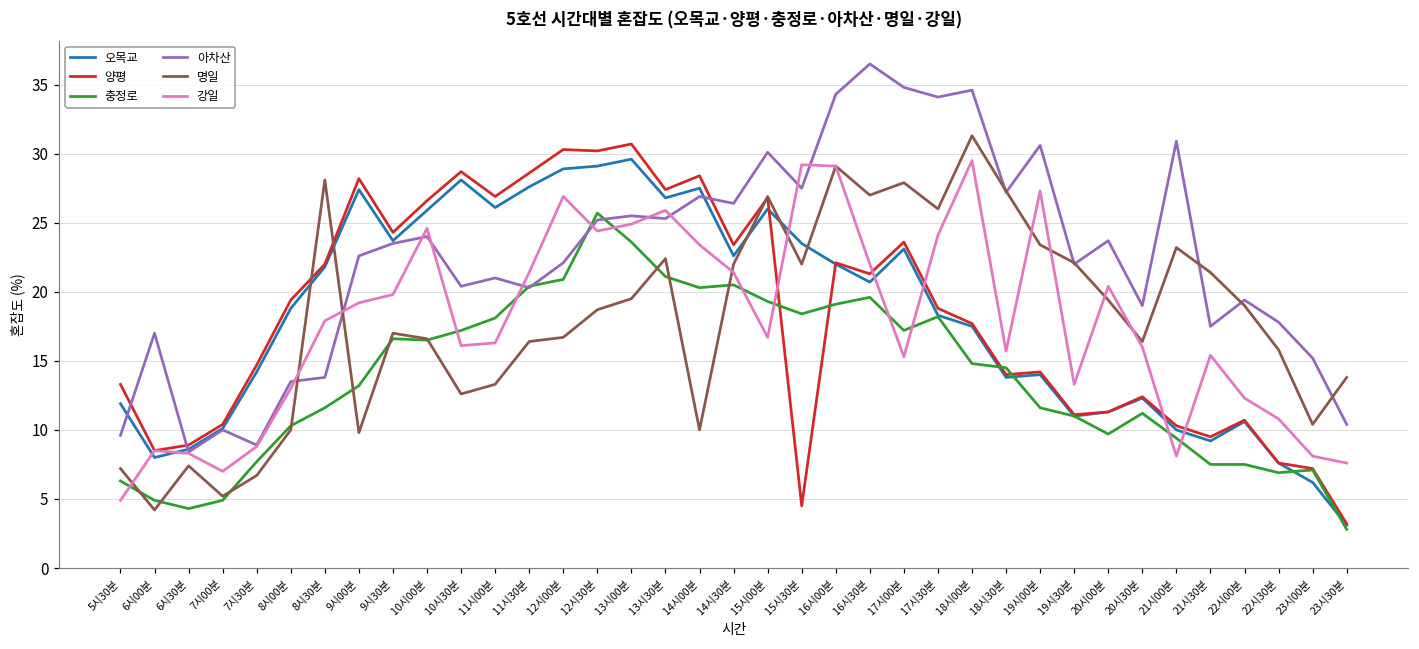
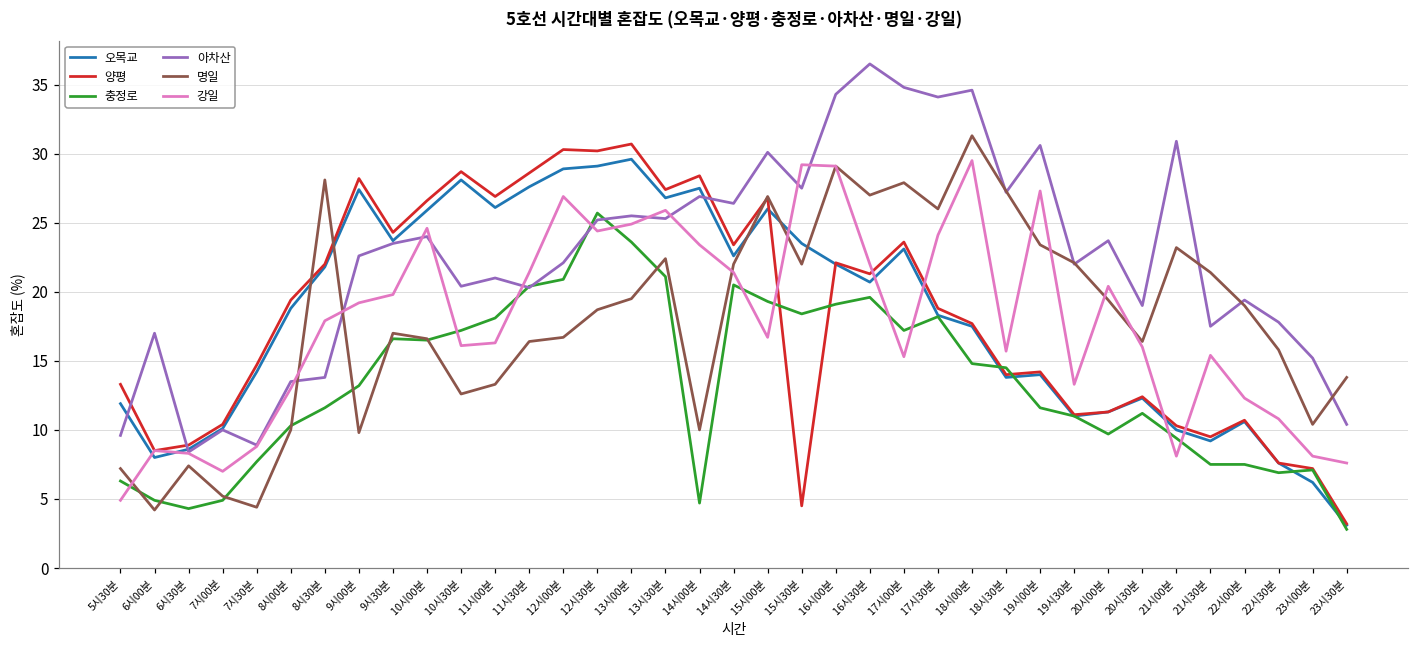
  {
    "오목교": {
      "5시30분": 11.9,
      "6시00분": 8.0,
      "7시30분": 14.2,
      "8시00분": 18.8,
      "9시00분": 27.4,
      "10시00분": 25.9,
      "10시30분": 28.1,
      "11시00분": 26.1,
      "11시30분": 27.6,
      "12시00분": 28.9,
      "12시30분": 29.1,
      "13시00분": 29.6,
      "13시30분": 26.8,
      "14시00분": 27.5,
      "14시30분": 22.6,
      "15시00분": 26.0,
      "15시30분": 23.5,
      "16시30분": 20.7,
      "17시00분": 23.1,
      "18시00분": 17.5,
      "21시00분": 10.0,
      "21시30분": 9.2,
      "23시00분": 6.2
    },
    "양평": {
      "5시30분": 13.3,
      "6시30분": 8.9,
      "7시00분": 10.4,
      "7시30분": 14.7,
      "8시00분": 19.4,
      "9시00분": 28.2,
      "9시30분": 24.3,
      "10시00분": 26.6,
      "10시30분": 28.7,
      "11시00분": 26.9,
      "11시30분": 28.6,
      "12시00분": 30.3,
      "12시30분": 30.2,
      "13시00분": 30.7,
      "13시30분": 27.4,
      "14시00분": 28.4,
      "14시30분": 23.4,
      "15시30분": 4.5,
      "16시30분": 21.3,
      "17시00분": 23.6,
      "17시30분": 18.8,
      "18시00분": 17.7,
      "21시00분": 10.3,
      "21시30분": 9.5
    },
    "충정로": {
      "5시30분": 6.3,
      "6시00분": 4.9,
      "6시30분": 4.3,
      "7시00분": 4.9,
      "7시30분": 7.7,
      "8시00분": 10.3,
      "8시30분": 11.6,
      "9시00분": 13.2,
      "9시30분": 16.6,
      "10시30분": 17.2,
      "11시00분": 18.1,
      "12시00분": 20.9,
      "12시30분": 25.7,
      "13시00분": 23.6,
      "13시30분": 21.1,
-     "14시00분": 20.3,
+     "14시00분": 4.7,
      "14시30분": 20.5,
      "15시00분": 19.3,
      "15시30분": 18.4,
      "16시00분": 19.1,
      "16시30분": 19.6,
      "17시00분": 17.2,
      "18시00분": 14.8,
      "18시30분": 14.5,
      "19시00분": 11.6,
      "20시00분": 9.7,
      "20시30분": 11.2,
      "21시00분": 9.4,
      "21시30분": 7.5,
      "22시00분": 7.5,
      "22시30분": 6.9,
      "23시30분": 2.8
    },
    "아차산": {
      "5시30분": 9.6,
      "6시00분": 17.0,
      "8시00분": 13.5,
      "8시30분": 13.8,
      "9시00분": 22.6,
      "10시00분": 24.0,
      "10시30분": 20.4,
      "11시00분": 21.0,
      "12시00분": 22.1,
      "12시30분": 25.2,
      "13시00분": 25.5,
      "13시30분": 25.3,
      "14시00분": 26.9,
      "14시30분": 26.4,
      "15시00분": 30.1,
      "15시30분": 27.5,
      "16시00분": 34.3,
      "16시30분": 36.5,
      "17시00분": 34.8,
      "17시30분": 34.1,
      "18시00분": 34.6,
      "19시00분": 30.6,
      "20시00분": 23.7,
      "20시30분": 19.0,
      "21시00분": 30.9,
      "21시30분": 17.5,
      "22시00분": 19.4,
      "22시30분": 17.8,
      "23시00분": 15.2,
      "23시30분": 10.4
    },
    "명일": {
      "5시30분": 7.2,
      "6시00분": 4.2,
      "6시30분": 7.4,
      "7시00분": 5.2,
-     "7시30분": 6.7,
+     "7시30분": 4.4,
      "8시00분": 10.0,
      "8시30분": 28.1,
      "9시00분": 9.8,
      "9시30분": 17.0,
      "10시30분": 12.6,
      "11시00분": 13.3,
      "11시30분": 16.4,
      "12시00분": 16.7,
      "12시30분": 18.7,
      "13시00분": 19.5,
      "13시30분": 22.4,
      "14시00분": 10.0,
      "14시30분": 22.0,
      "15시30분": 22.0,
      "16시30분": 27.0,
      "17시00분": 27.9,
      "17시30분": 26.0,
      "18시00분": 31.3,
      "19시00분": 23.4,
      "20시00분": 19.4,
      "20시30분": 16.4,
      "21시00분": 23.2,
      "21시30분": 21.4,
      "22시00분": 19.0,
      "22시30분": 15.8,
      "23시00분": 10.4,
      "23시30분": 13.8
    },
    "강일": {
      "5시30분": 4.9,
      "7시00분": 7.0,
      "8시00분": 13.0,
      "8시30분": 17.9,
      "9시00분": 19.2,
      "9시30분": 19.8,
      "10시00분": 24.6,
      "10시30분": 16.1,
      "11시00분": 16.3,
      "11시30분": 21.4,
      "12시00분": 26.9,
      "12시30분": 24.4,
      "13시00분": 24.9,
      "13시30분": 25.9,
      "14시00분": 23.4,
      "14시30분": 21.4,
      "15시00분": 16.7,
      "15시30분": 29.2,
      "16시30분": 22.0,
      "17시00분": 15.3,
      "17시30분": 24.1,
      "18시00분": 29.5,
      "18시30분": 15.7,
      "19시00분": 27.3,
      "19시30분": 13.3,
      "20시00분": 20.4,
      "20시30분": 16.0,
      "21시00분": 8.1,
      "21시30분": 15.4,
      "22시00분": 12.3,
      "22시30분": 10.8,
      "23시00분": 8.1,
      "23시30분": 7.6
    }
  }
